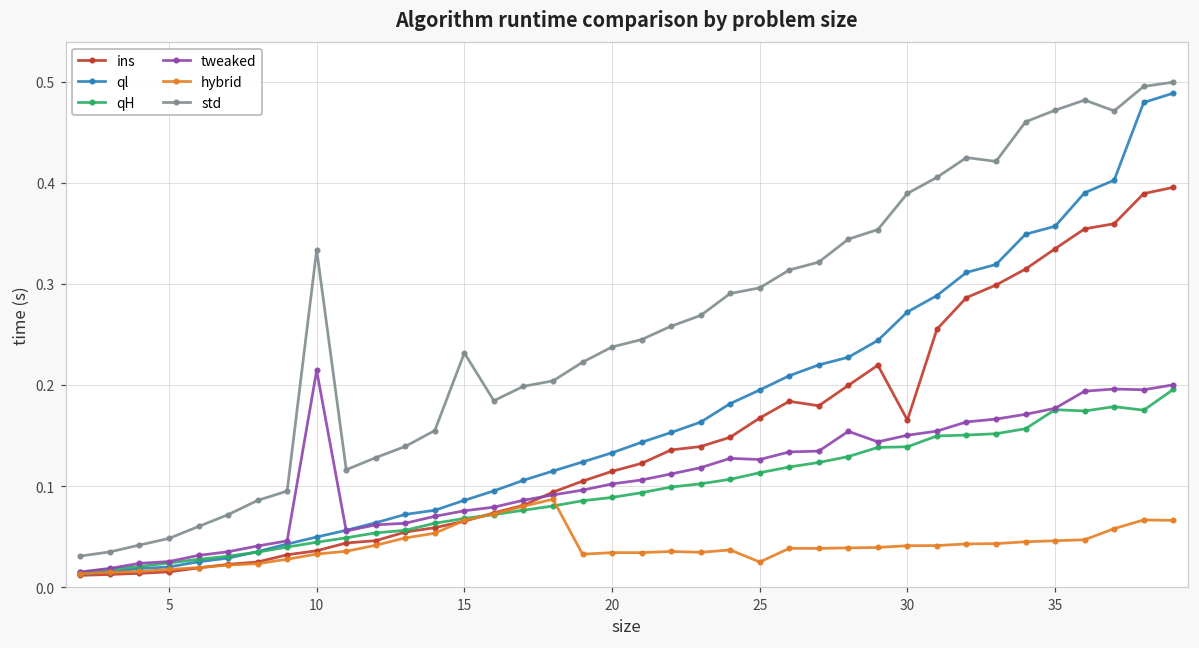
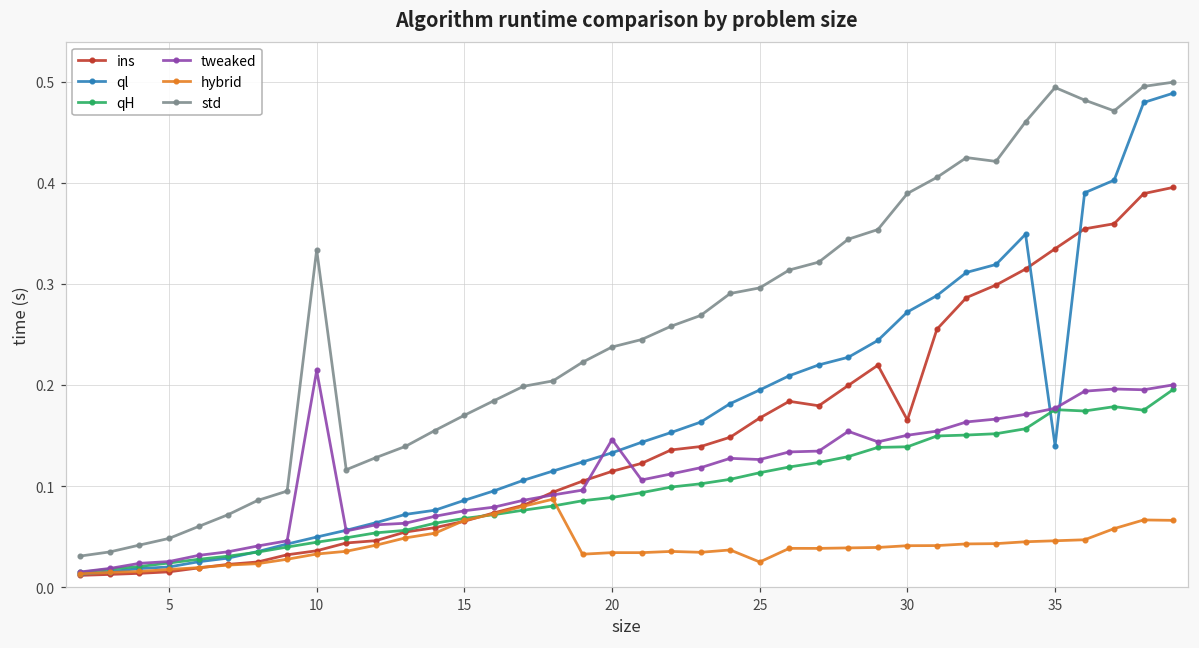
  {
    "ins": {
      "10": 0.04,
      "20": 0.11,
      "25": 0.17,
      "30": 0.17,
      "35": 0.33
    },
    "ql": {
      "10": 0.05,
      "15": 0.09,
      "20": 0.13,
      "25": 0.20,
      "30": 0.27,
-     "35": 0.36
+     "35": 0.14
    },
    "qH": {
      "10": 0.04,
      "20": 0.09,
      "25": 0.11,
      "30": 0.14
    },
    "tweaked": {
      "10": 0.21,
      "15": 0.08,
-     "20": 0.10,
+     "20": 0.15,
      "25": 0.13,
      "30": 0.15
    },
    "hybrid": {
      "10": 0.03,
      "20": 0.03,
      "25": 0.02,
      "30": 0.04,
      "35": 0.05
    },
    "std": {
      "5": 0.05,
      "10": 0.33,
-     "15": 0.23,
+     "15": 0.17,
      "20": 0.24,
      "25": 0.30,
      "30": 0.39,
-     "35": 0.47
+     "35": 0.49
    }
  }
